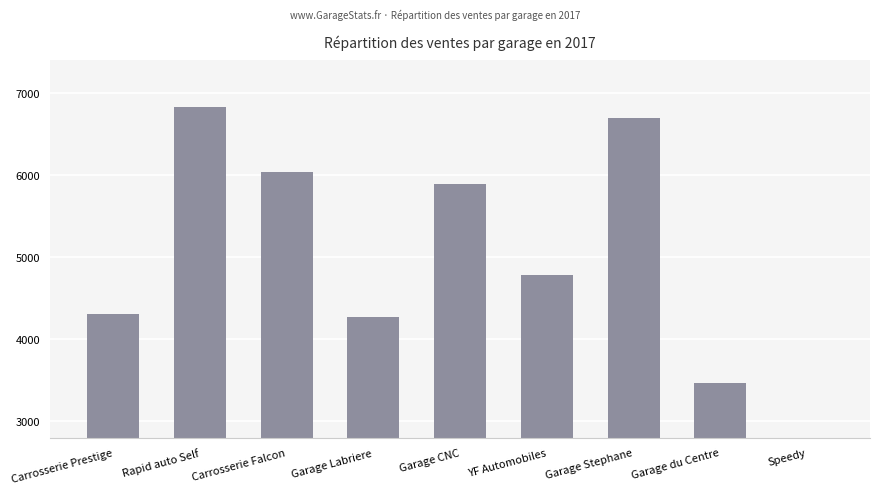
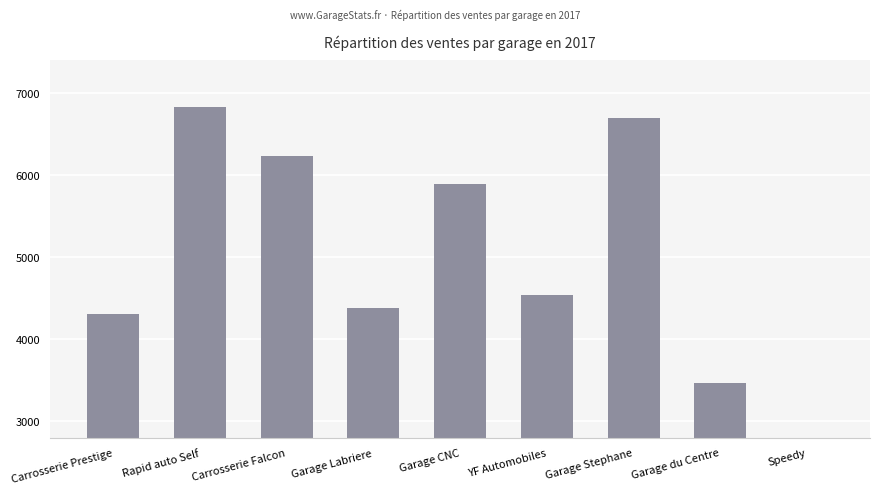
  {
    "Carrosserie Prestige": 4300,
    "Rapid auto Self": 6800,
-   "Carrosserie Falcon": 6000,
-   "Garage Labriere": 4300,
+   "Carrosserie Falcon": 6200,
+   "Garage Labriere": 4400,
    "Garage CNC": 5900,
-   "YF Automobiles": 4800,
+   "YF Automobiles": 4500,
    "Garage Stephane": 6700,
    "Garage du Centre": 3500
  }
